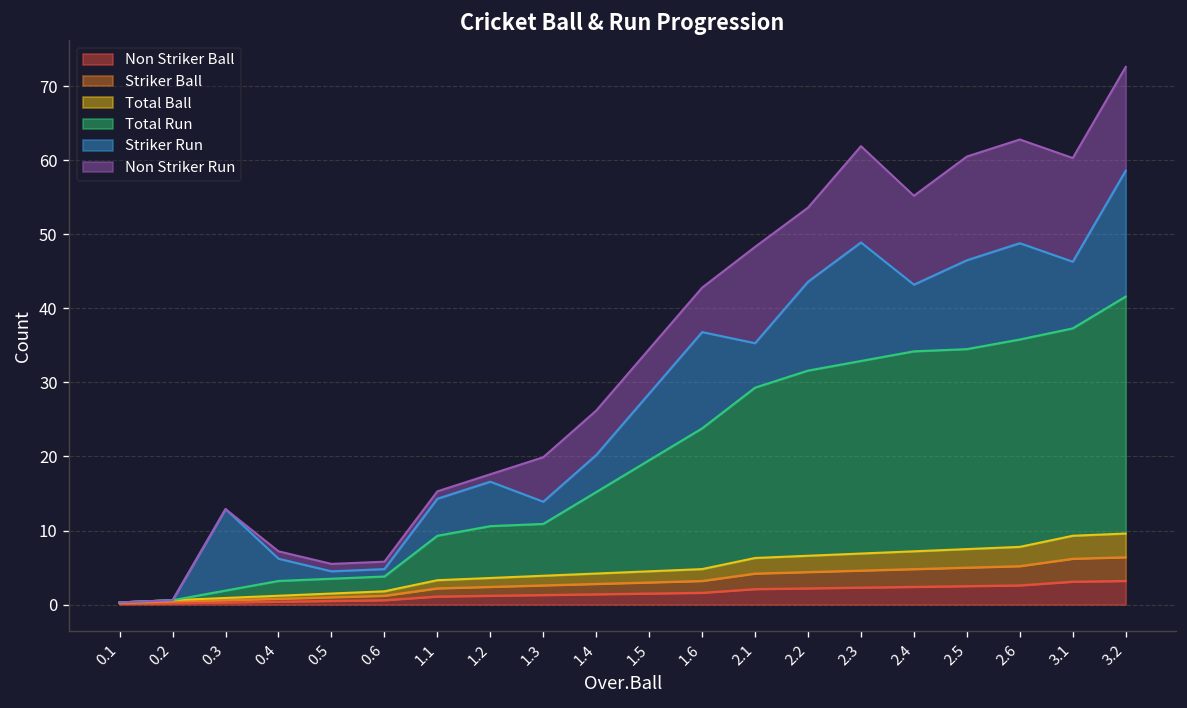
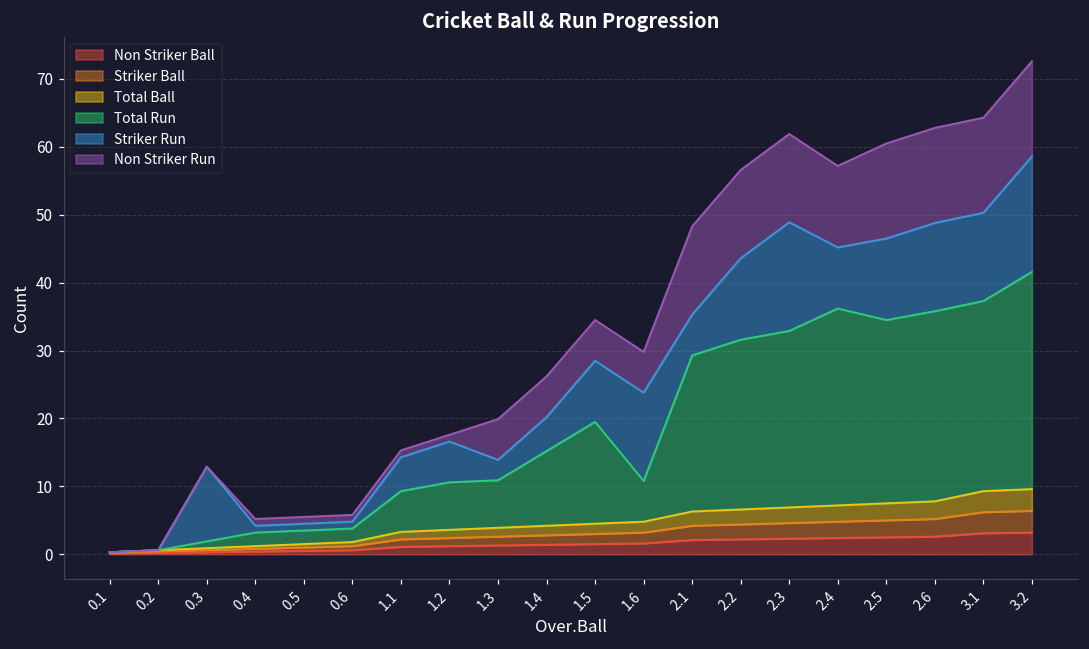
  {
    "Total Run": {
      "0.3": 1,
      "0.4": 2,
      "0.5": 2,
      "0.6": 2,
      "1.1": 6,
      "1.2": 7,
      "1.3": 7,
      "1.4": 11,
      "1.5": 15,
-     "1.6": 19,
+     "1.6": 6,
      "2.1": 23,
      "2.2": 25,
      "2.3": 26,
-     "2.4": 27,
+     "2.4": 29,
      "2.5": 27,
      "2.6": 28,
      "3.1": 28,
      "3.2": 32
    },
    "Striker Run": {
-     "0.4": 3,
+     "0.4": 1,
      "0.5": 1,
      "0.6": 1,
      "1.1": 5,
      "1.2": 6,
      "1.3": 3,
      "1.4": 5,
      "1.5": 9,
      "1.6": 13,
      "2.1": 6,
      "2.2": 12,
      "2.3": 16,
      "2.4": 9,
      "2.5": 12,
      "2.6": 13,
-     "3.1": 9,
+     "3.1": 13,
      "3.2": 17
    },
    "Non Striker Run": {
      "0.4": 1,
      "0.5": 1,
      "0.6": 1,
      "1.1": 1,
      "1.2": 1,
      "1.3": 6,
      "1.4": 6,
      "1.5": 6,
      "1.6": 6,
      "2.1": 13,
-     "2.2": 10,
+     "2.2": 13,
      "2.3": 13,
      "2.4": 12,
      "2.5": 14,
      "2.6": 14,
      "3.1": 14,
      "3.2": 14
    }
  }
